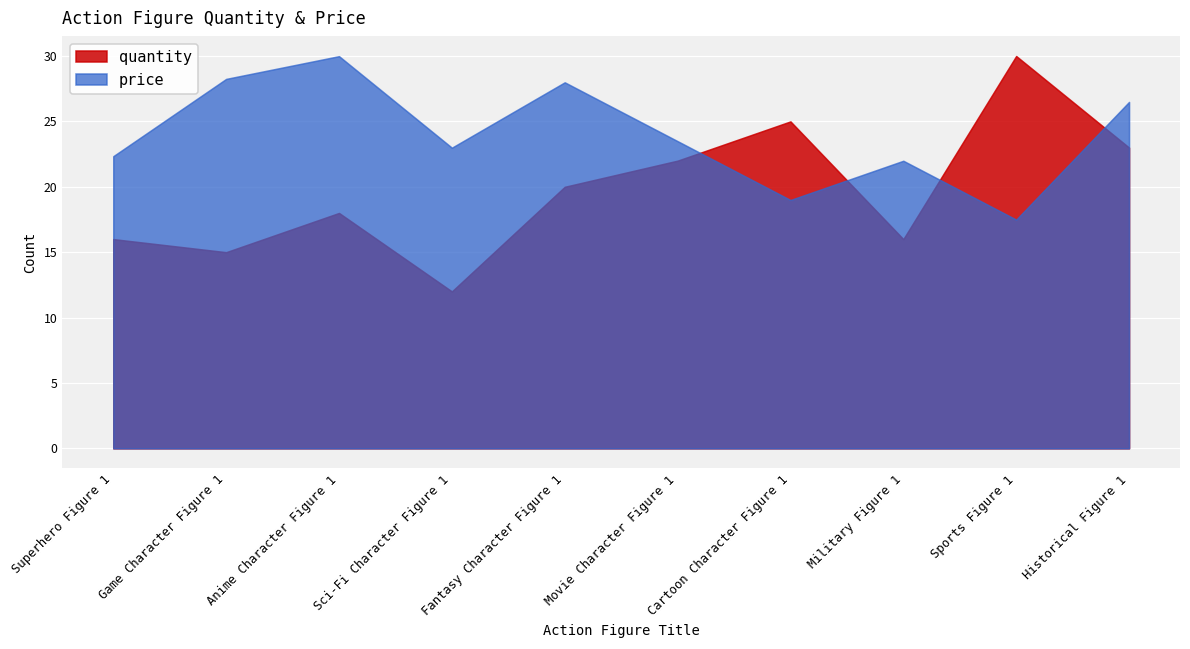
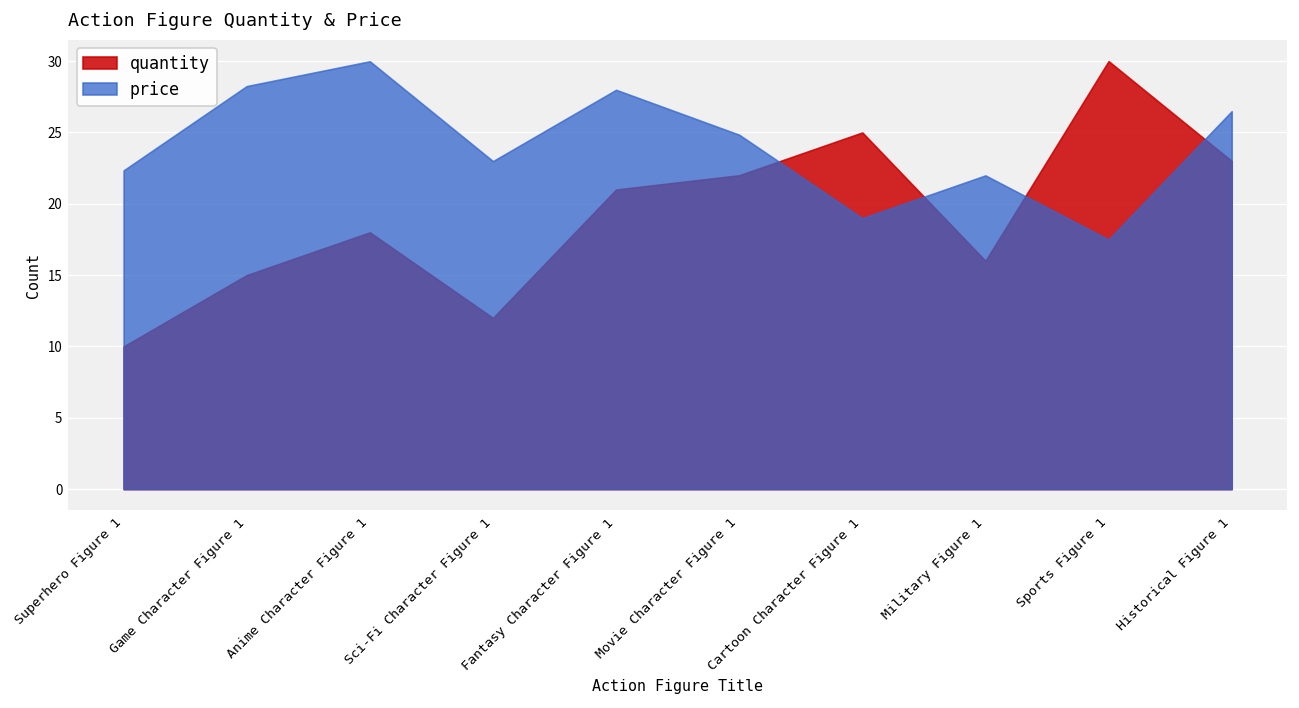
  {
    "quantity": {
-     "Superhero Figure 1": 16,
+     "Superhero Figure 1": 10,
      "Game Character Figure 1": 15,
      "Anime Character Figure 1": 18,
      "Sci-Fi Character Figure 1": 12,
-     "Fantasy Character Figure 1": 20,
+     "Fantasy Character Figure 1": 21,
      "Movie Character Figure 1": 22,
      "Cartoon Character Figure 1": 25,
      "Military Figure 1": 16,
      "Sports Figure 1": 30,
      "Historical Figure 1": 23
    },
    "price": {
      "Superhero Figure 1": 22.3,
      "Game Character Figure 1": 28.3,
      "Anime Character Figure 1": 30.0,
      "Sci-Fi Character Figure 1": 23.0,
      "Fantasy Character Figure 1": 28.0,
-     "Movie Character Figure 1": 23.5,
+     "Movie Character Figure 1": 24.8,
      "Cartoon Character Figure 1": 19.0,
      "Military Figure 1": 22.0,
      "Sports Figure 1": 17.5,
      "Historical Figure 1": 26.5
    }
  }
